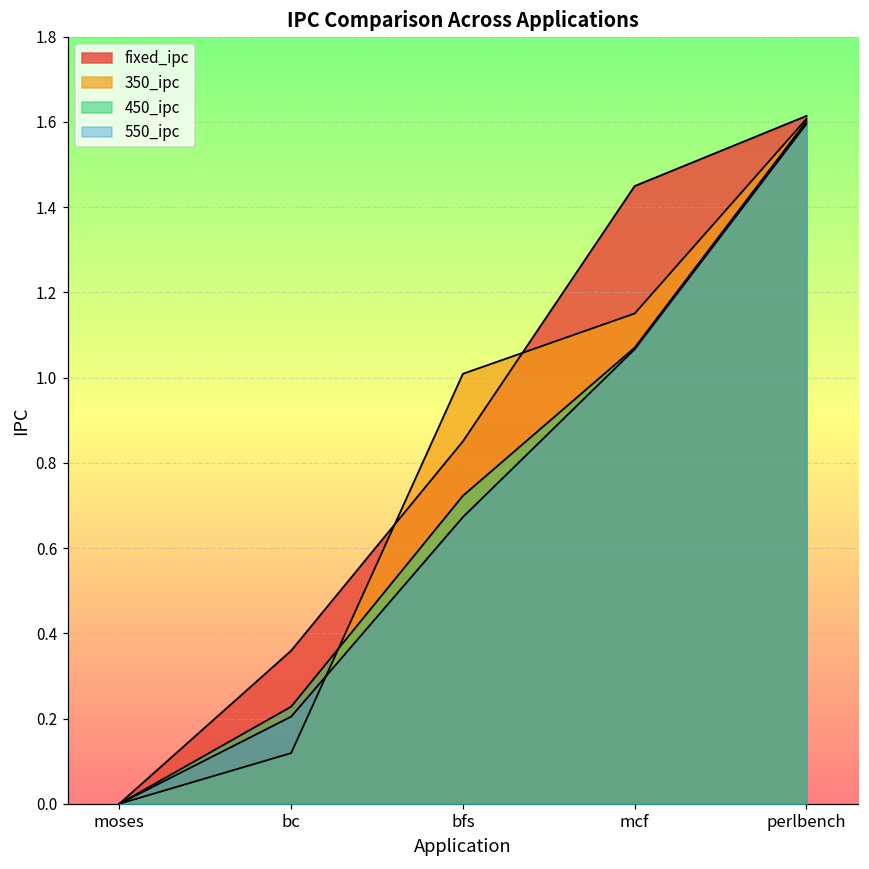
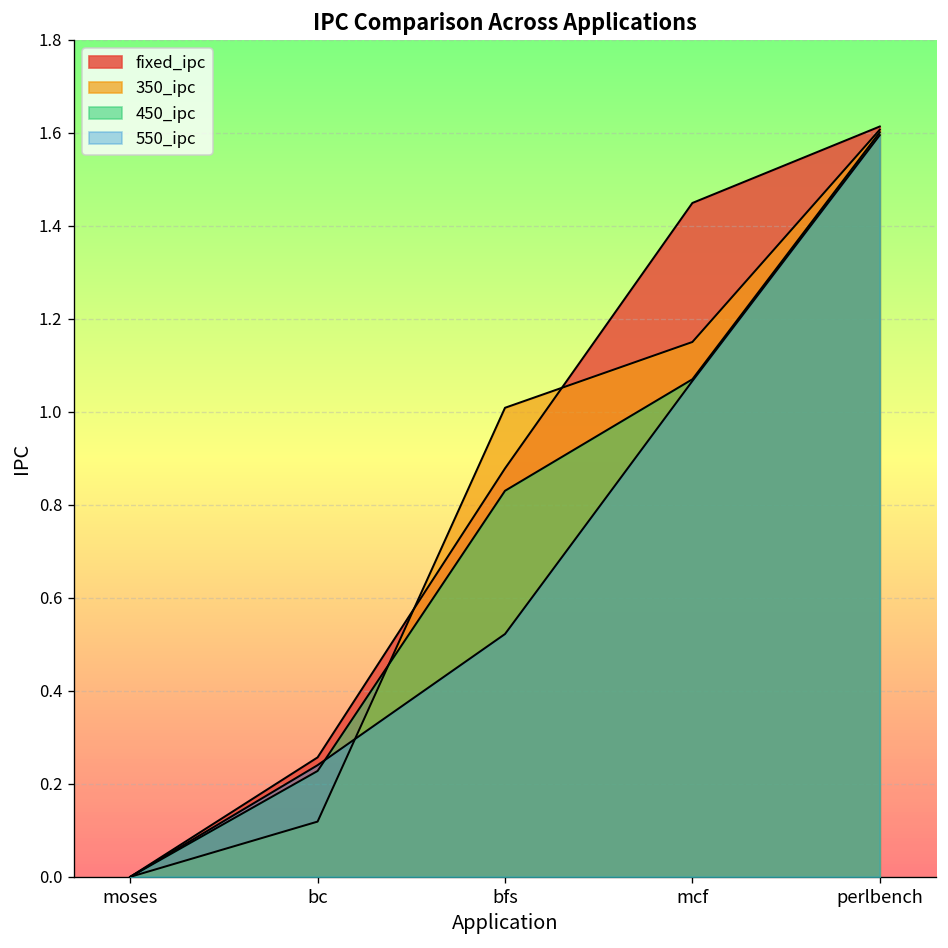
  {
    "fixed_ipc": {
-     "bc": 0.36,
-     "bfs": 0.85,
+     "bc": 0.26,
+     "bfs": 0.88,
      "mcf": 1.45,
      "perlbench": 1.61
    },
    "350_ipc": {
      "bc": 0.12,
      "bfs": 1.01,
      "mcf": 1.15
    },
    "450_ipc": {
      "bc": 0.23,
-     "bfs": 0.72
+     "bfs": 0.83
    },
    "550_ipc": {
-     "bc": 0.20,
-     "bfs": 0.67
+     "bc": 0.24,
+     "bfs": 0.52
    }
  }
